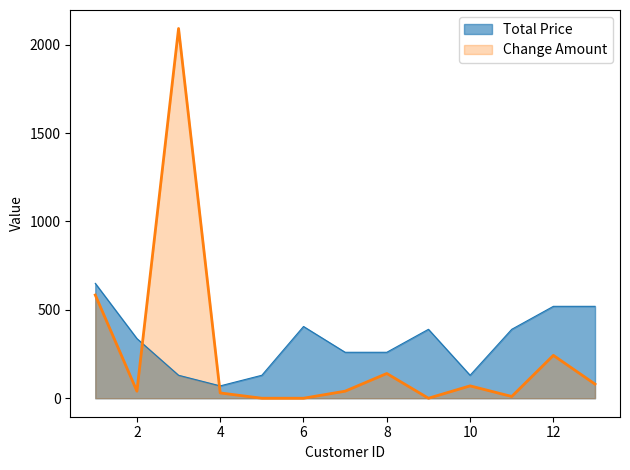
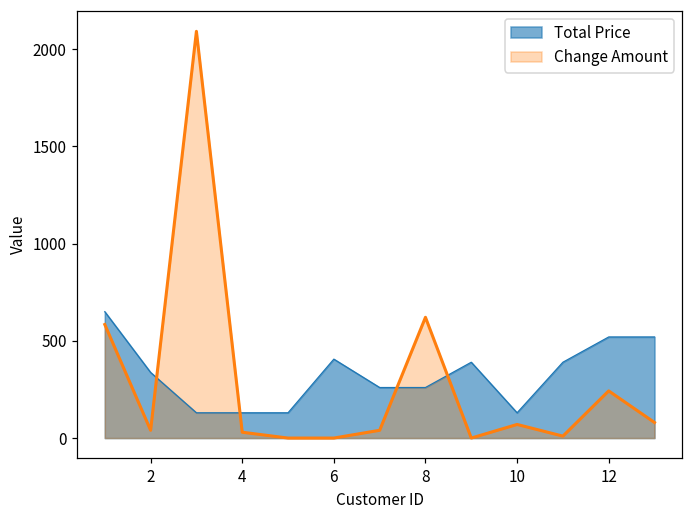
  {
    "Total Price": {
      "2": 340,
-     "4": 70,
+     "4": 130,
      "6": 410,
      "8": 260,
      "10": 130,
      "12": 520
    },
    "Change Amount": {
      "2": 40,
      "4": 30,
      "6": 0,
-     "8": 140,
+     "8": 620,
      "10": 70,
      "12": 240
    }
  }
